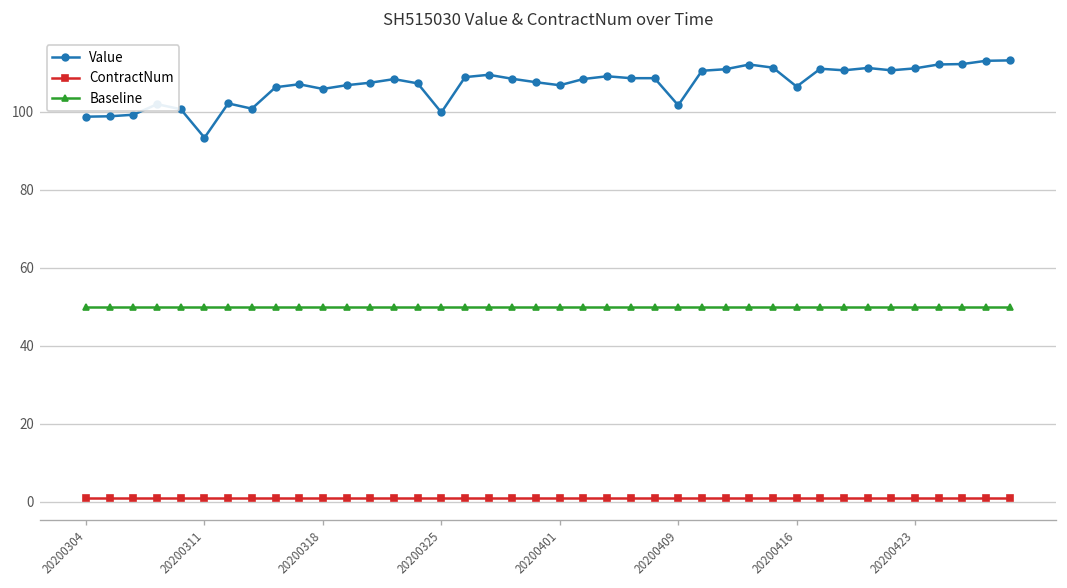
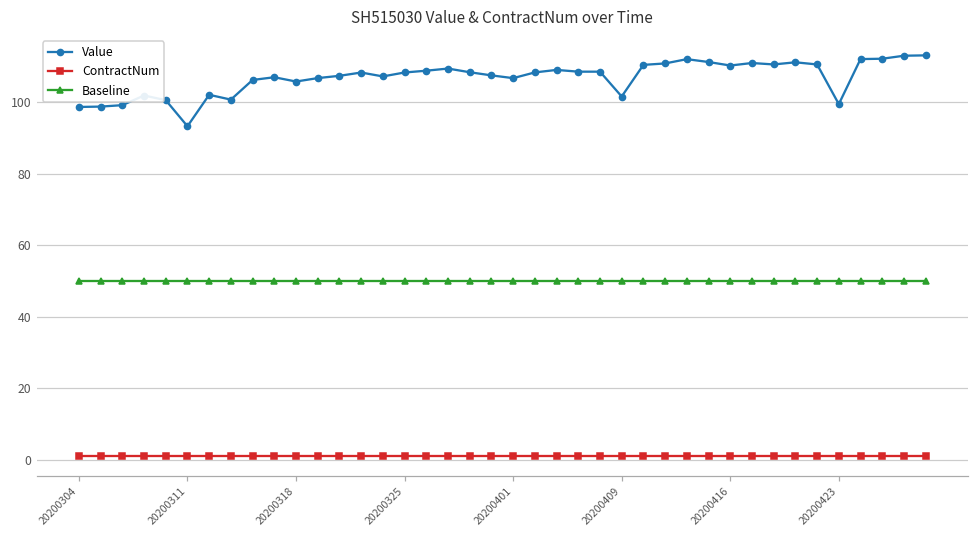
  {
    "Value": {
      "20200304": 99,
      "20200311": 93,
      "20200318": 106,
-     "20200325": 100,
+     "20200325": 108,
      "20200401": 107,
      "20200409": 102,
-     "20200416": 106,
-     "20200423": 111
+     "20200416": 110,
+     "20200423": 99
    },
    "ContractNum": {
      "20200304": 1,
      "20200311": 1,
      "20200318": 1,
      "20200325": 1,
      "20200401": 1,
      "20200409": 1,
      "20200416": 1,
      "20200423": 1
    },
    "Baseline": {
      "20200304": 50,
      "20200311": 50,
      "20200318": 50,
      "20200325": 50,
      "20200401": 50,
      "20200409": 50,
      "20200416": 50,
      "20200423": 50
    }
  }
